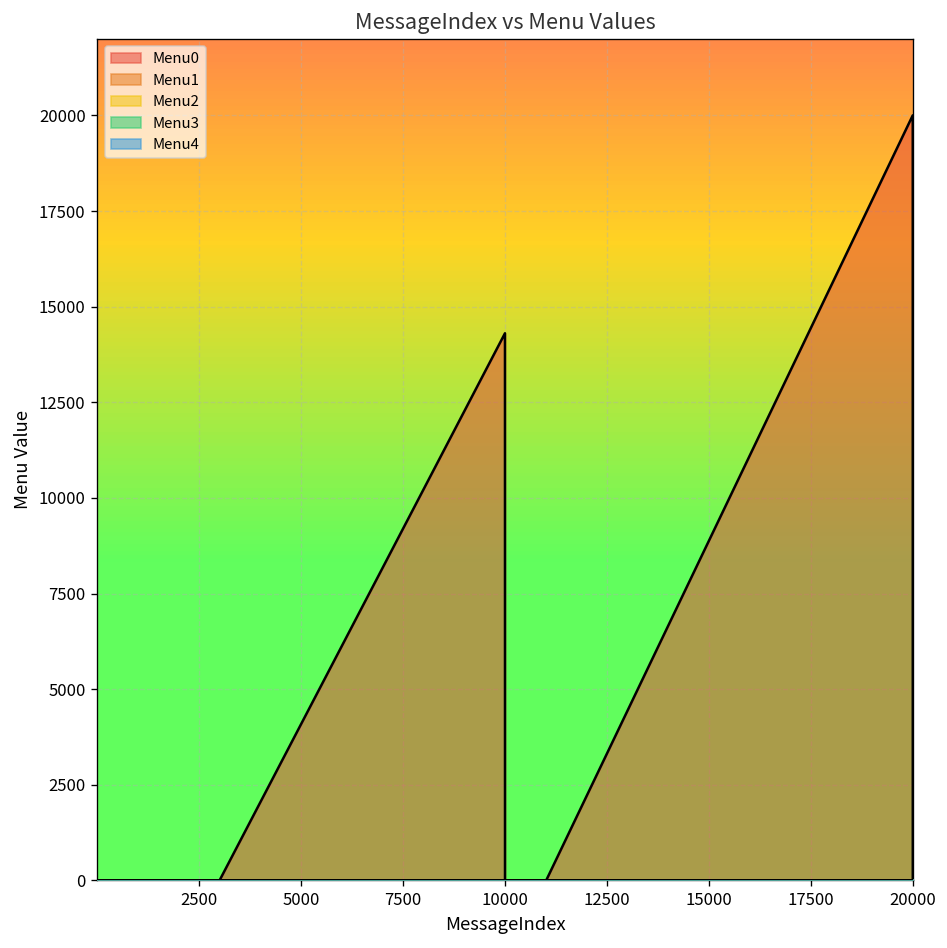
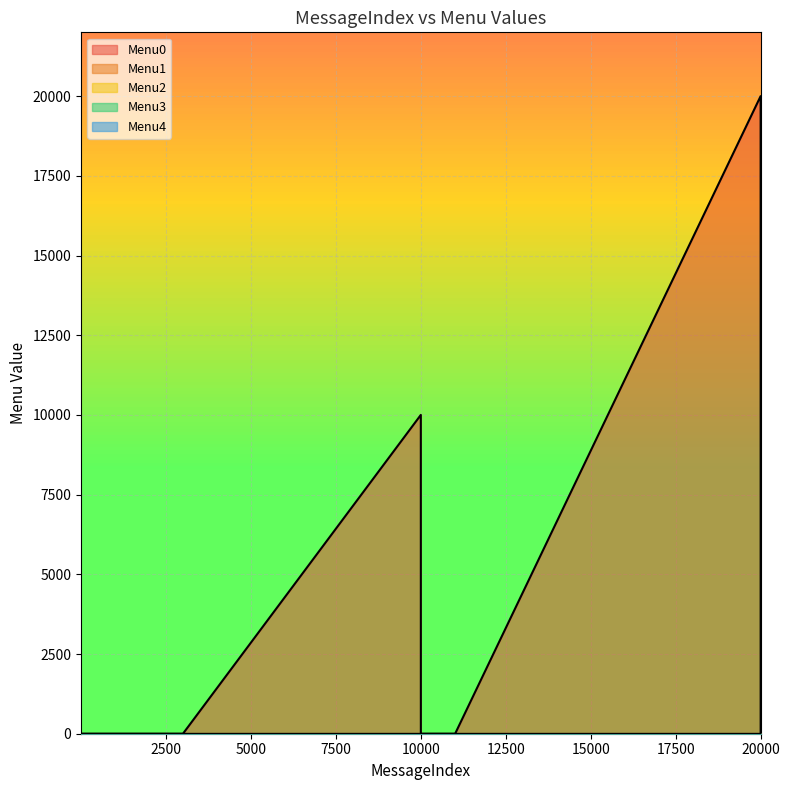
  {
    "Menu0": {
-     "10000": 14300,
+     "10000": 10000,
      "20000": 20000
    }
  }
